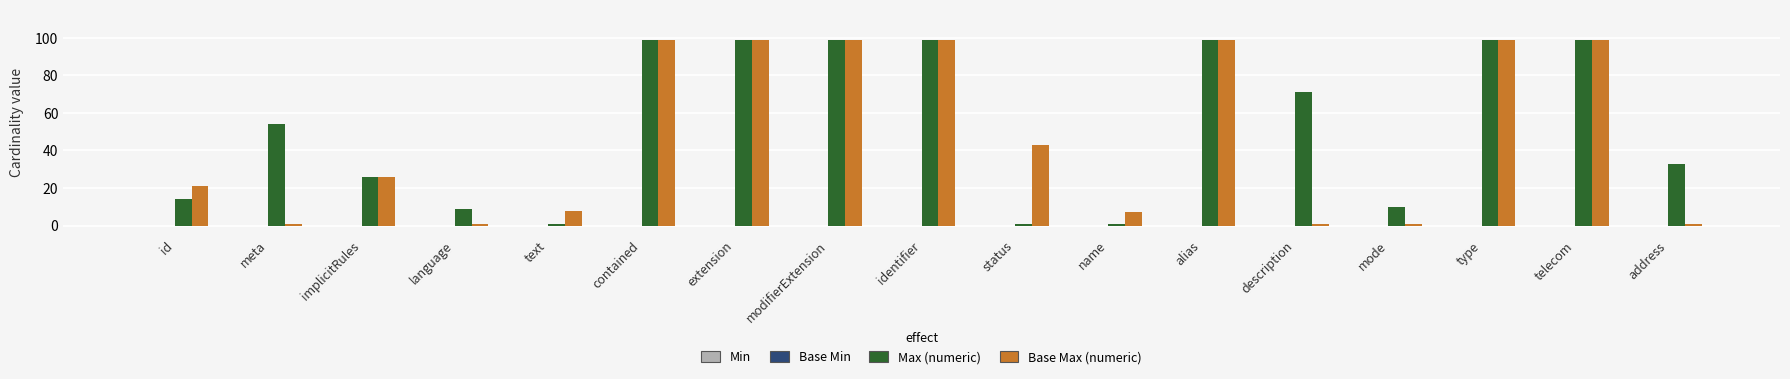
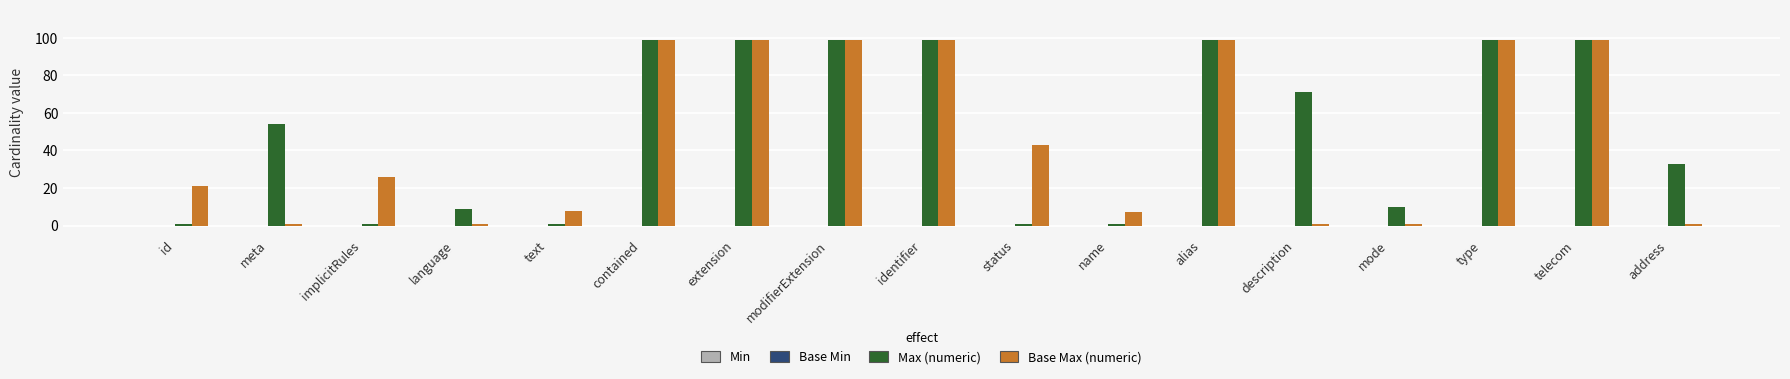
  {
    "Min": {
      "id": 0,
      "meta": 0,
      "implicitRules": 0,
      "language": 0,
      "text": 0,
      "contained": 0,
      "extension": 0,
      "modifierExtension": 0,
      "identifier": 0,
      "status": 0,
      "name": 0,
      "alias": 0,
      "description": 0,
      "mode": 0,
      "type": 0,
      "telecom": 0,
      "address": 0
    },
    "Base Min": {
      "id": 0,
      "meta": 0,
      "implicitRules": 0,
      "language": 0,
      "text": 0,
      "contained": 0,
      "extension": 0,
      "modifierExtension": 0,
      "identifier": 0,
      "status": 0,
      "name": 0,
      "alias": 0,
      "description": 0,
      "mode": 0,
      "type": 0,
      "telecom": 0,
      "address": 0
    },
    "Max (numeric)": {
-     "id": 14,
+     "id": 1,
      "meta": 54,
-     "implicitRules": 26,
+     "implicitRules": 1,
      "language": 9,
      "contained": 99,
      "extension": 99,
      "modifierExtension": 99,
      "identifier": 99,
      "alias": 99,
      "description": 71,
      "mode": 10,
      "type": 99,
      "telecom": 99,
      "address": 33
    },
    "Base Max (numeric)": {
      "id": 21,
      "implicitRules": 26,
      "text": 8,
      "contained": 99,
      "extension": 99,
      "modifierExtension": 99,
      "identifier": 99,
      "status": 43,
      "name": 7,
      "alias": 99,
      "type": 99,
      "telecom": 99
    }
  }
